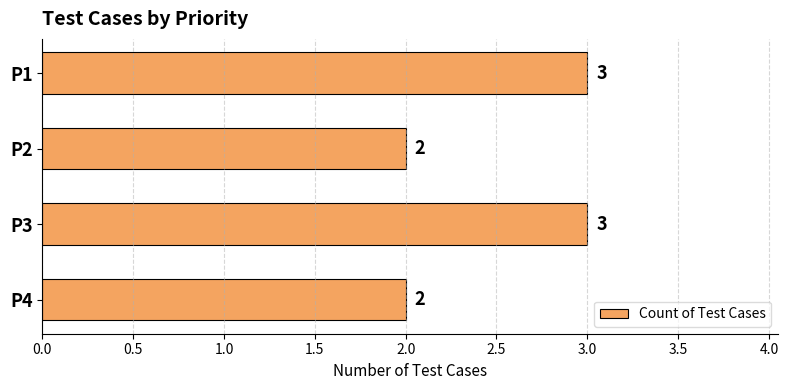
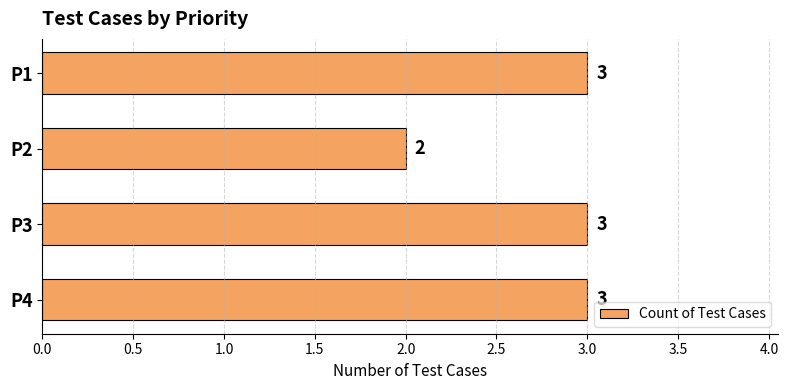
  {
-   "P4": 2
+   "P4": 3
  }
